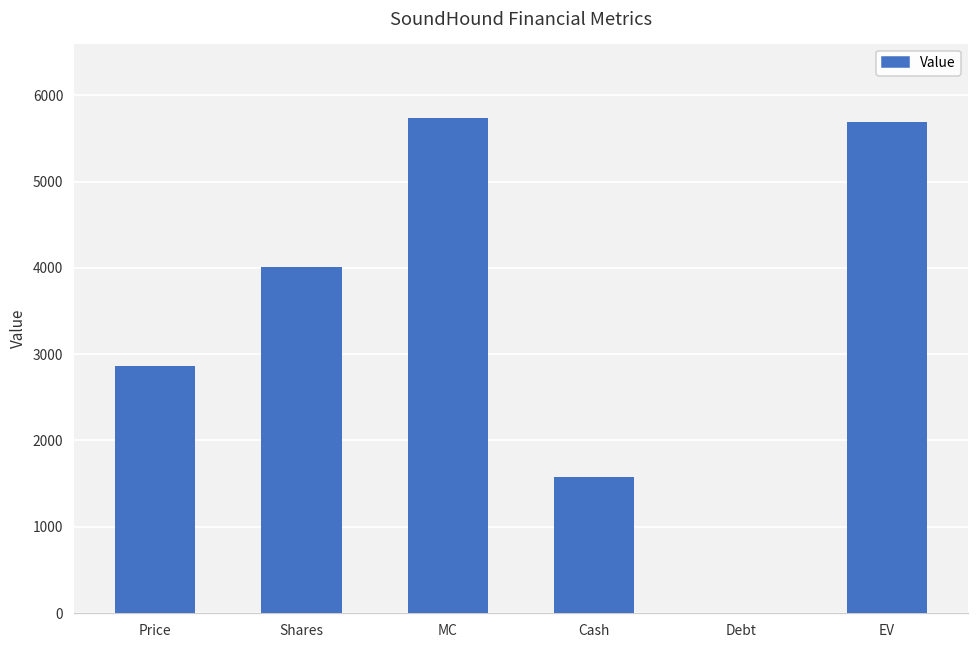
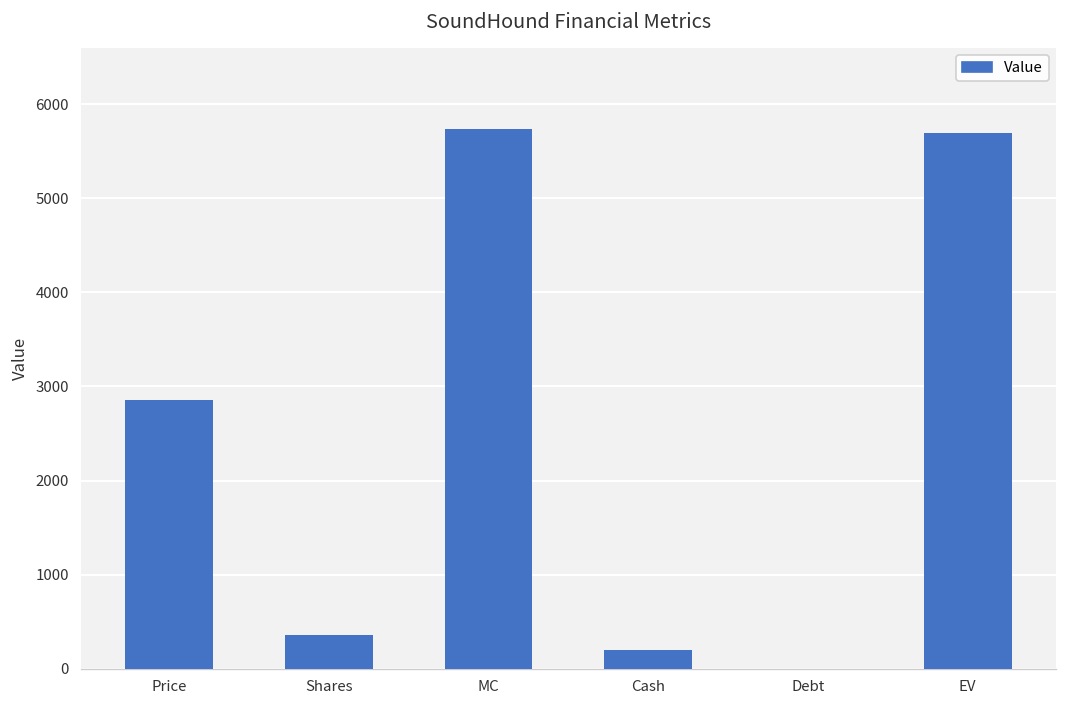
  {
    "Price": 2900,
-   "Shares": 4000,
+   "Shares": 400,
    "MC": 5700,
-   "Cash": 1600,
+   "Cash": 200,
    "Debt": 0,
    "EV": 5700
  }
